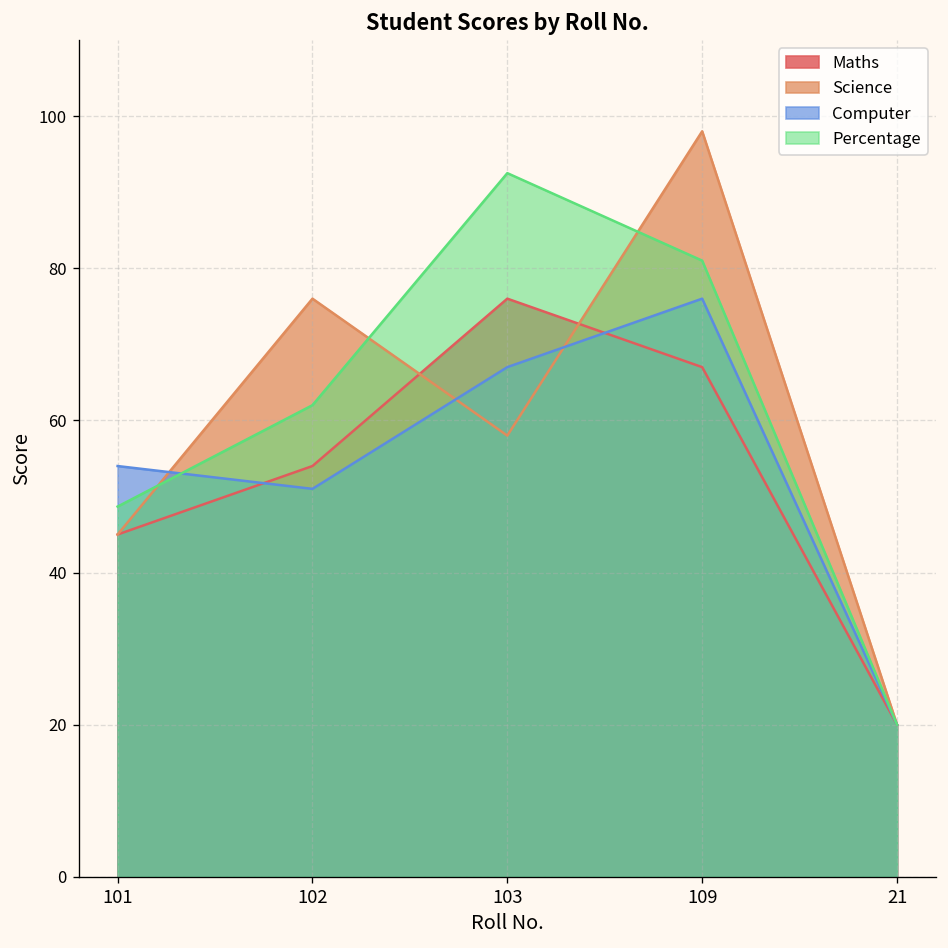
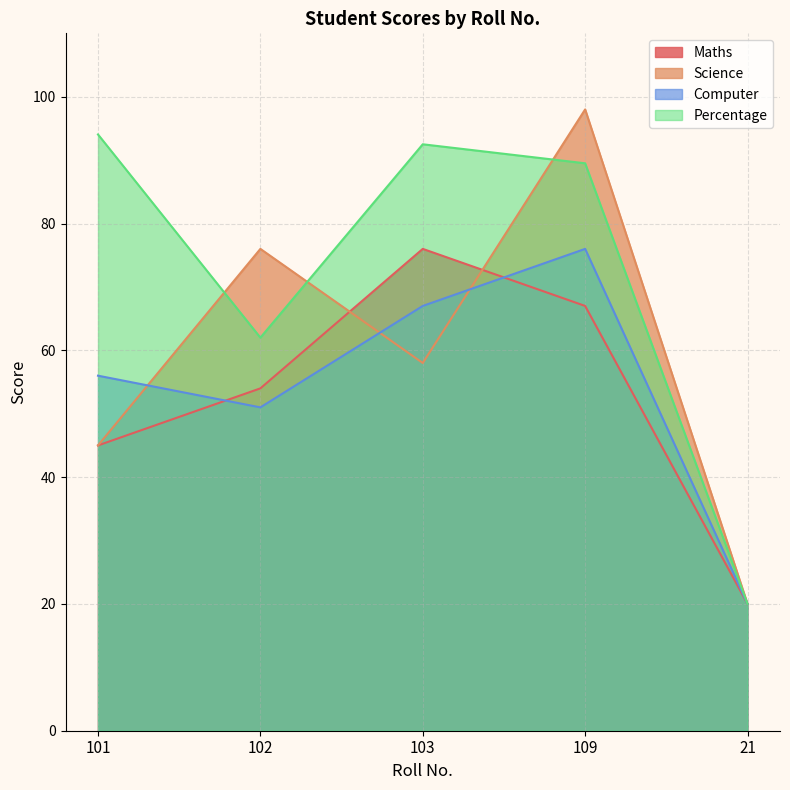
  {
    "Computer": {
-     "101": 54,
+     "101": 56,
      "102": 51,
      "103": 67,
      "109": 76
    },
    "Percentage": {
-     "101": 49,
+     "101": 94,
      "102": 62,
      "103": 93,
-     "109": 81
+     "109": 90
    }
  }
